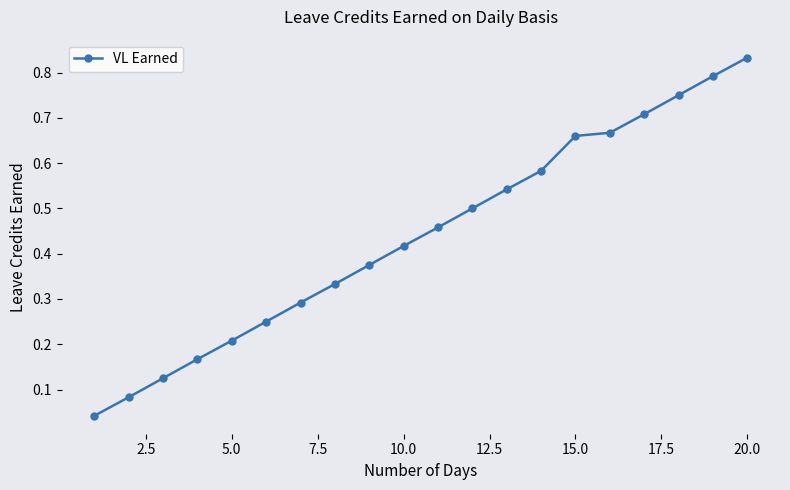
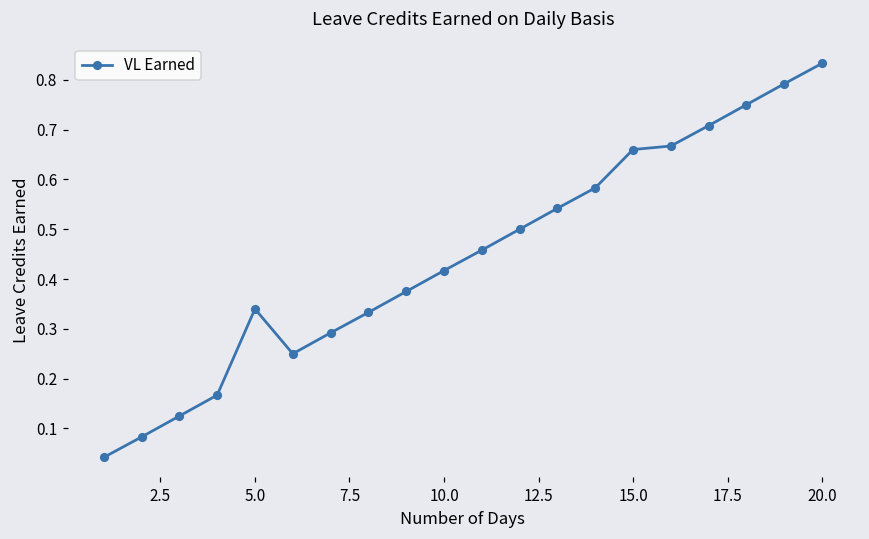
  {
-   "5.0": 0.21,
+   "5.0": 0.34,
    "10.0": 0.42,
    "15.0": 0.66,
    "20.0": 0.83
  }
